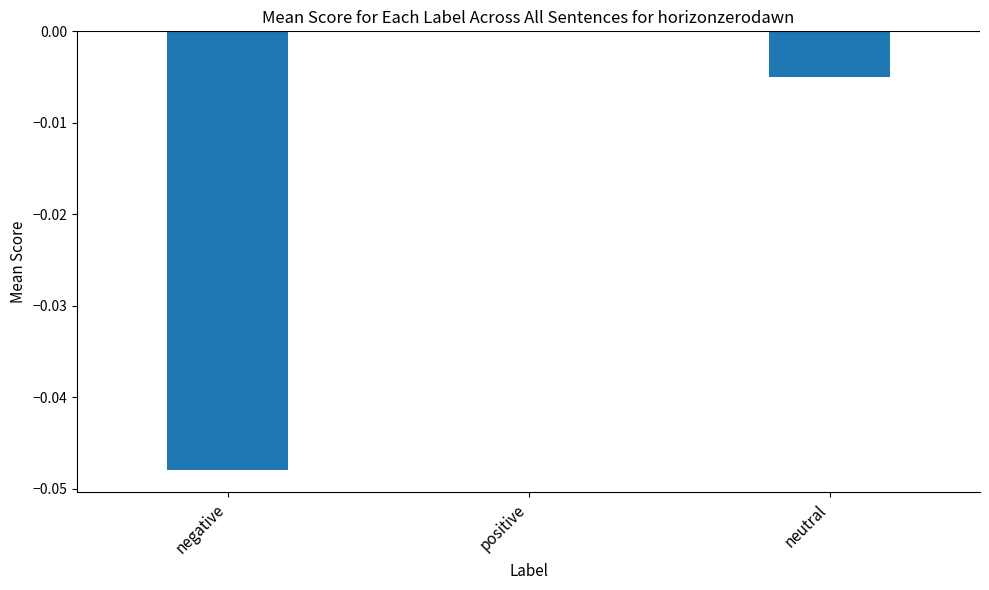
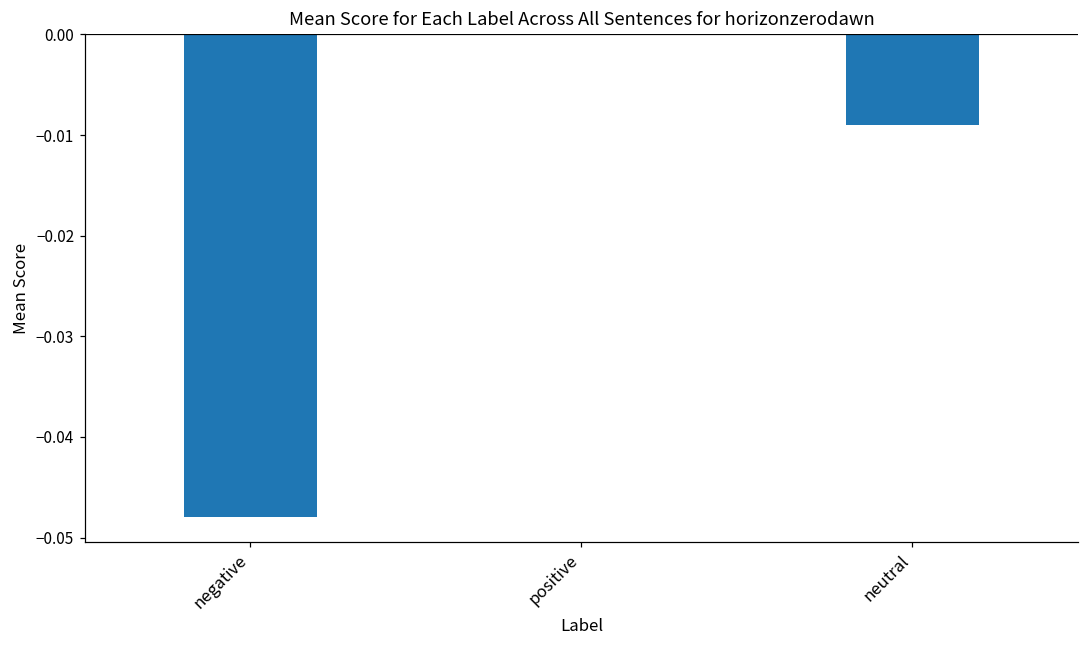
  {
    "negative": -0.048,
    "positive": 0.000,
-   "neutral": -0.005
+   "neutral": -0.009
  }
